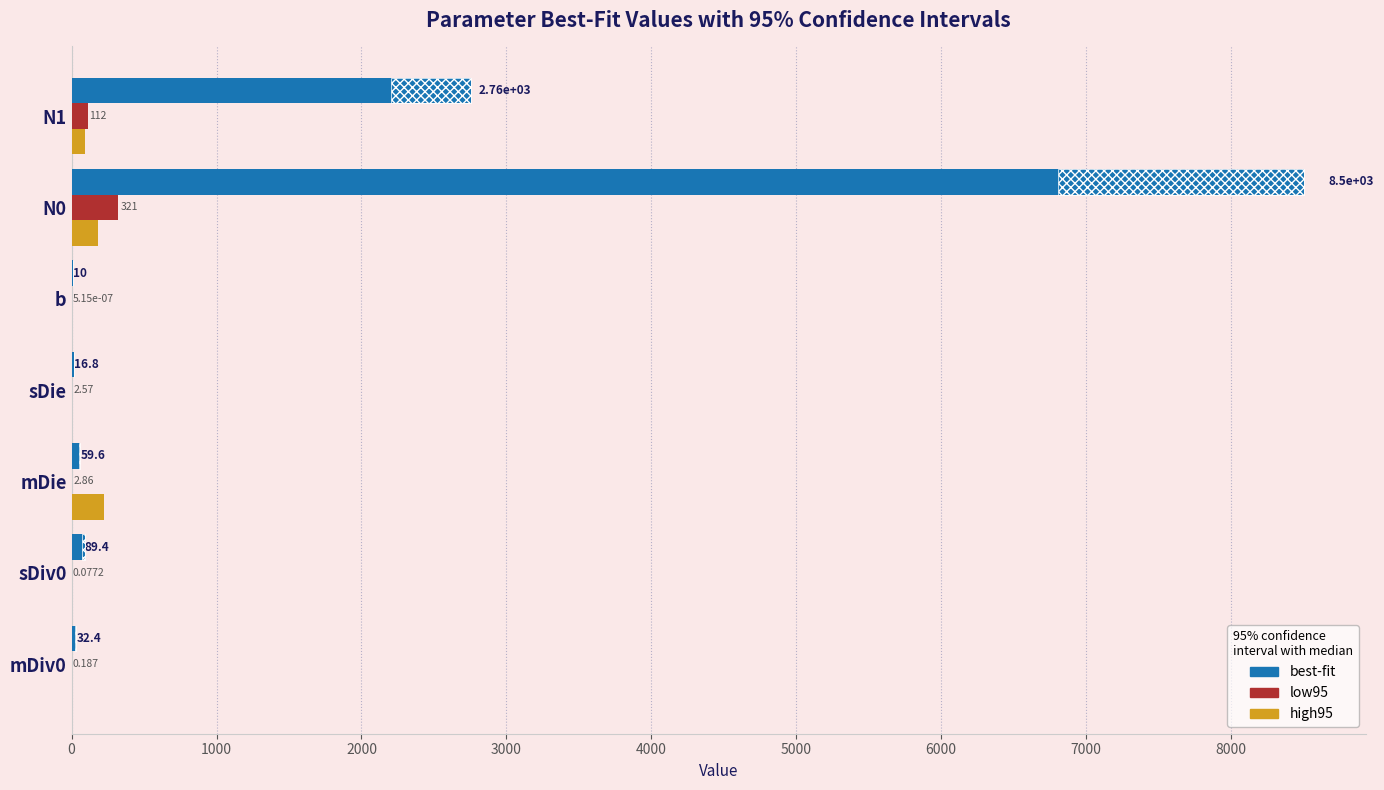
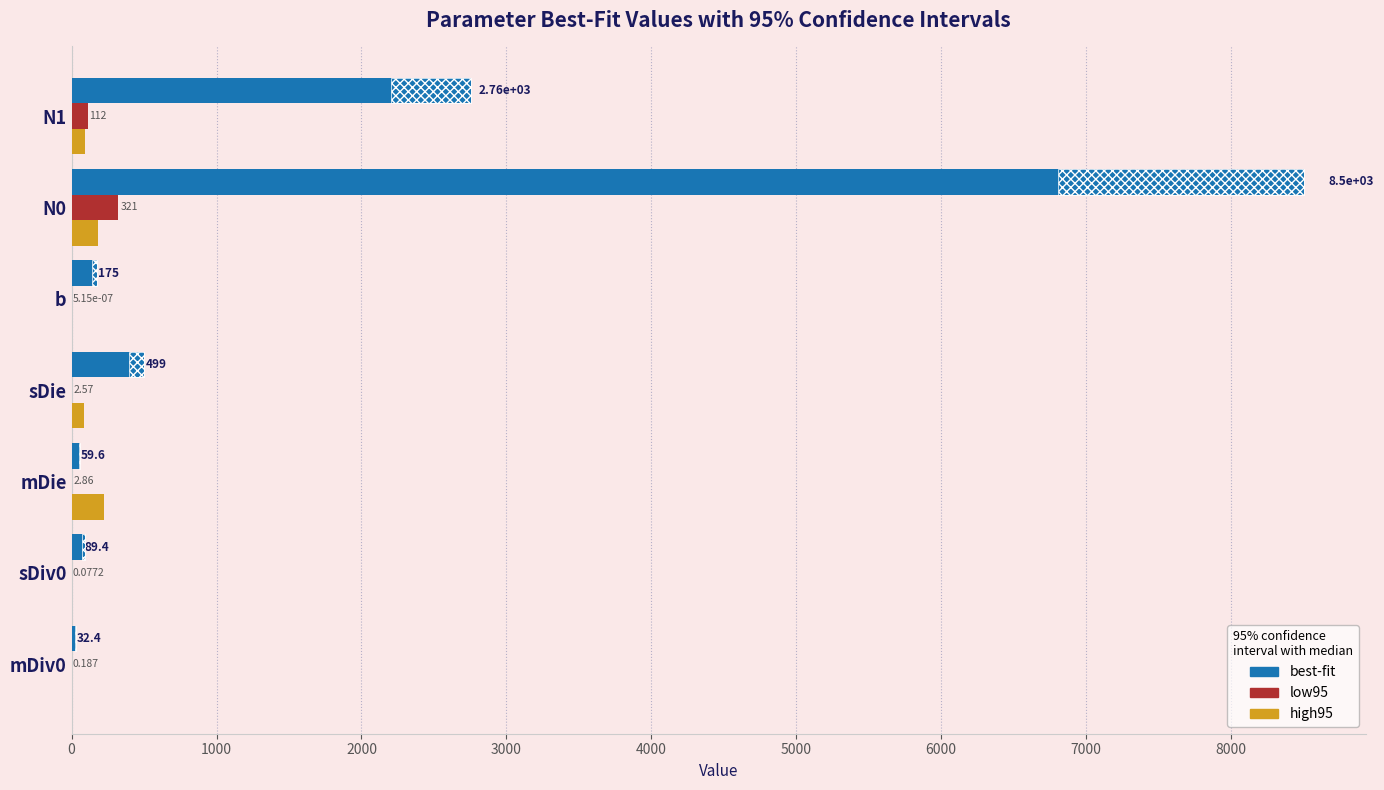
  {
    "best-fit": {
-     "b": "10",
-     "sDie": "16.8",
+     "b": "175",
+     "sDie": "499",
      "mDie": "59.6",
      "sDiv0": "89.4",
      "mDiv0": "32.4"
    },
    "low95": {
      "N1": "112",
      "N0": "321",
      "b": "5.15e-07",
      "sDie": "2.57",
      "mDie": "2.86",
      "sDiv0": "0.0772",
      "mDiv0": "0.187"
    },
    "high95": {
      "N1": "90",
      "N0": "180",
-     "sDie": "0",
+     "sDie": "90",
      "mDie": "220"
    }
  }
